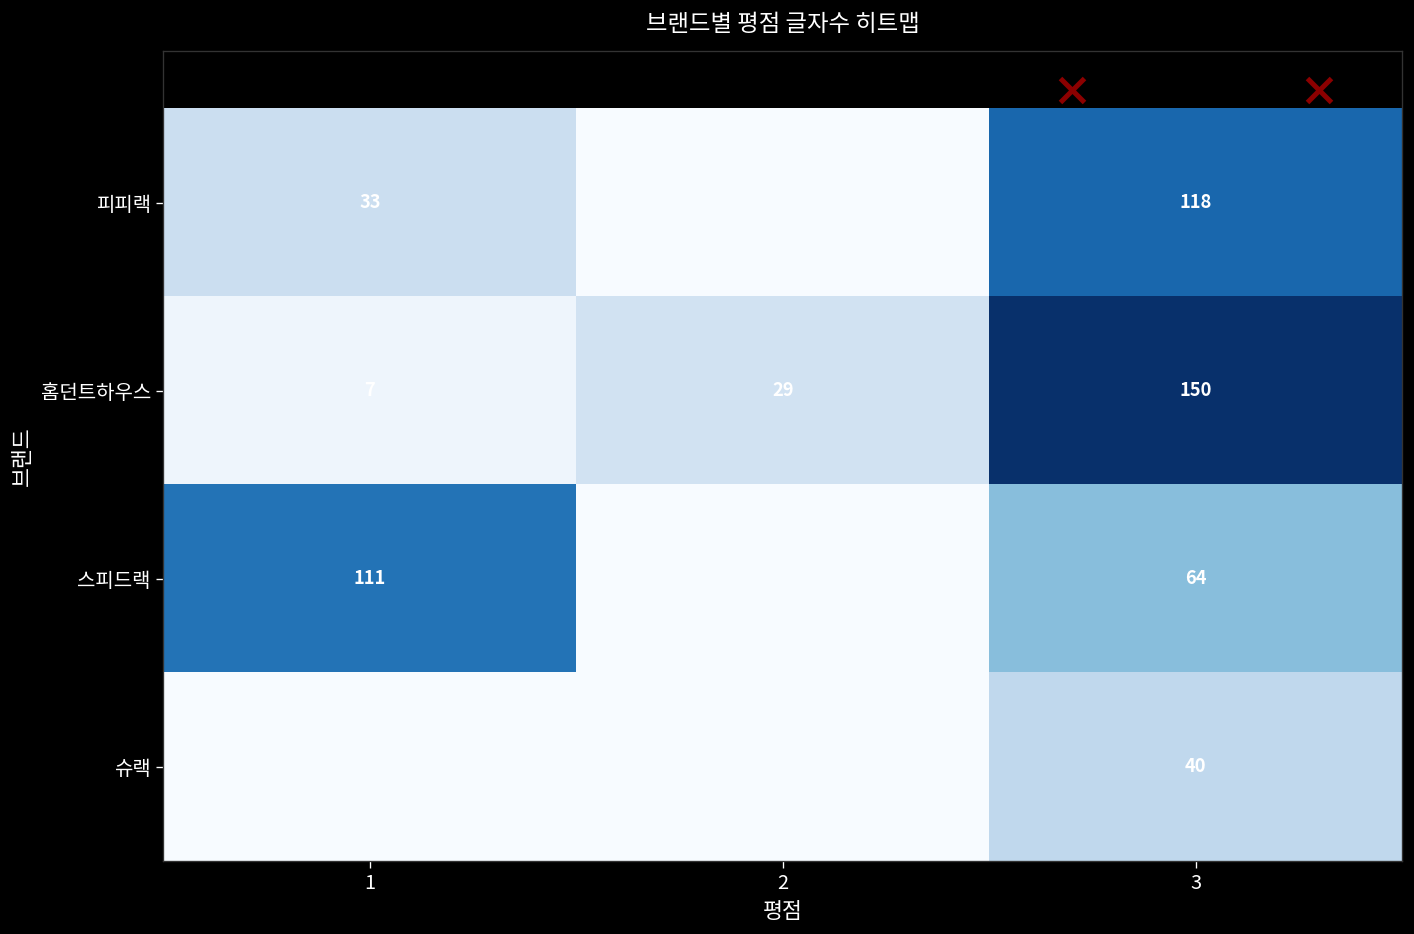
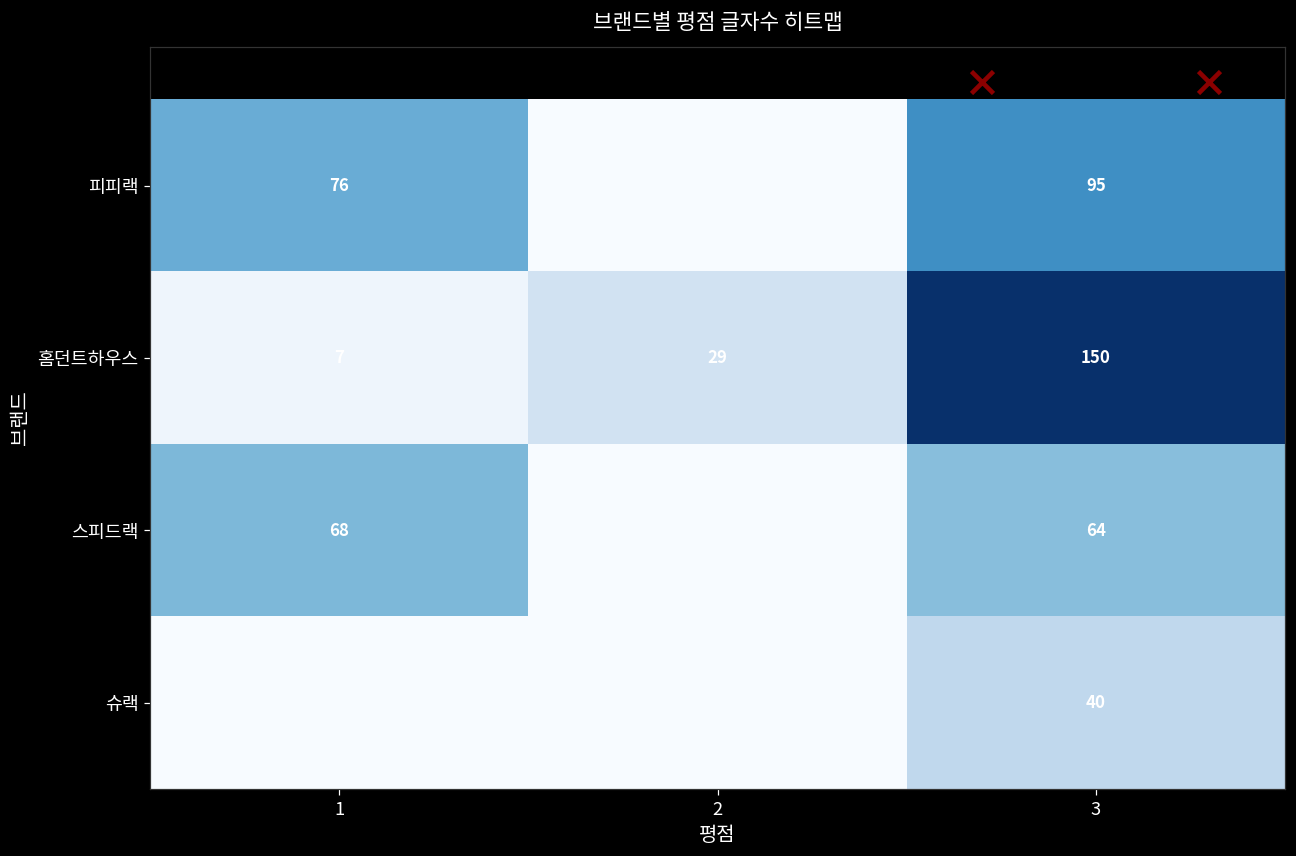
  {
    "피피랙": {
-     "1": 33,
-     "3": 118
+     "1": 76,
+     "3": 95
    },
    "홈던트하우스": {
      "3": 150
    },
    "스피드랙": {
-     "1": 111,
+     "1": 68,
      "3": 64
    },
    "슈랙": {
      "3": 40
    }
  }
